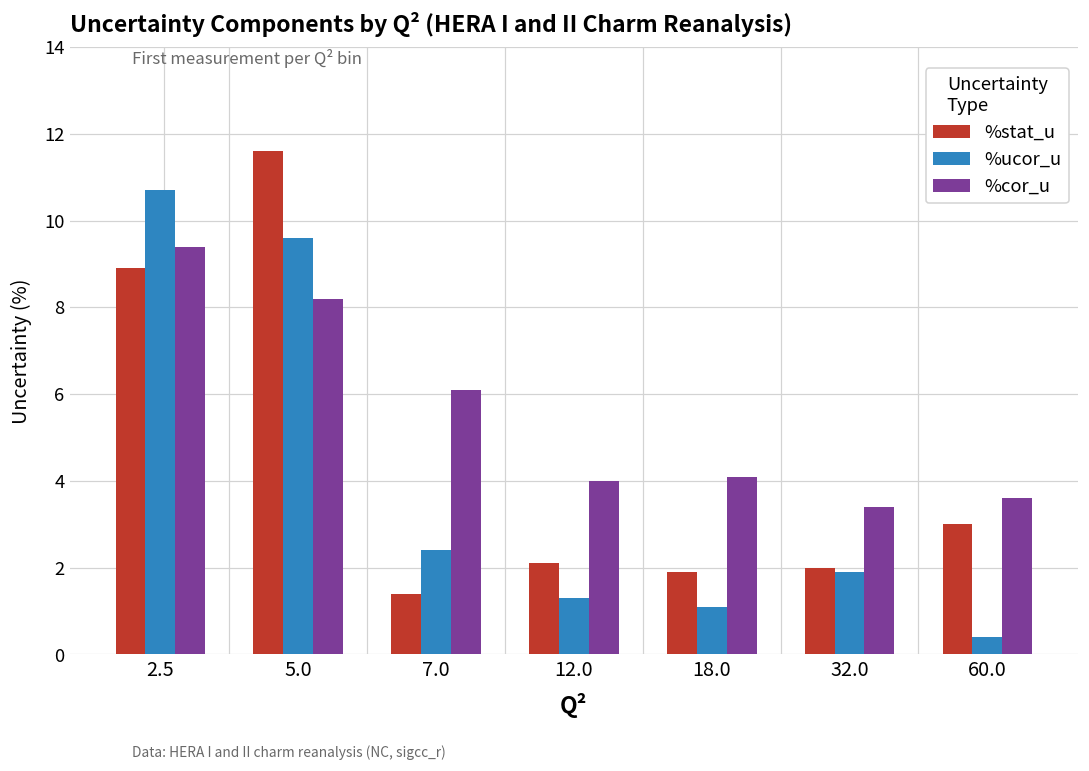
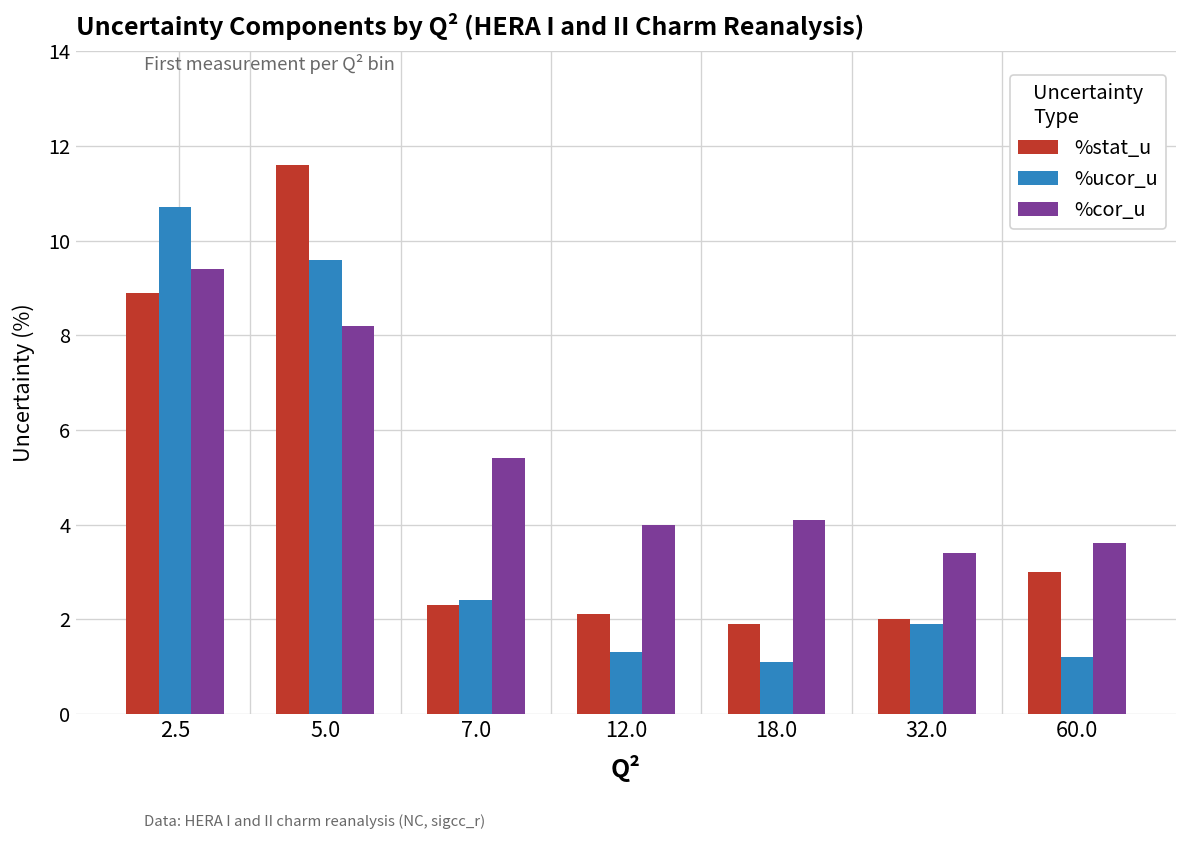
  {
    "%stat_u": {
      "2.5": 8.9,
      "5.0": 11.6,
-     "7.0": 1.4,
+     "7.0": 2.3,
      "12.0": 2.1,
      "18.0": 1.9,
      "32.0": 2.0,
      "60.0": 3.0
    },
    "%ucor_u": {
      "2.5": 10.7,
      "5.0": 9.6,
      "7.0": 2.4,
      "12.0": 1.3,
      "18.0": 1.1,
      "32.0": 1.9,
-     "60.0": 0.4
+     "60.0": 1.2
    },
    "%cor_u": {
      "2.5": 9.4,
      "5.0": 8.2,
-     "7.0": 6.1,
+     "7.0": 5.4,
      "12.0": 4.0,
      "18.0": 4.1,
      "32.0": 3.4,
      "60.0": 3.6
    }
  }
